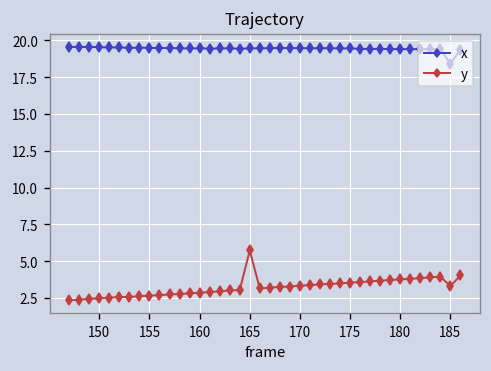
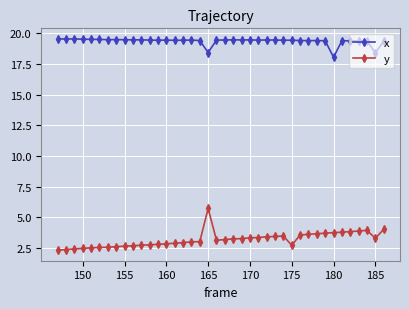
  {
    "x": {
      "150": 19.5,
      "155": 19.5,
      "160": 19.5,
-     "165": 19.4,
+     "165": 18.4,
      "170": 19.5,
      "175": 19.4,
-     "180": 19.4
+     "180": 18.1
    },
    "y": {
      "150": 2.5,
      "155": 2.7,
      "160": 2.8,
      "165": 5.7,
      "170": 3.3,
-     "175": 3.5,
+     "175": 2.7,
      "180": 3.8,
      "185": 3.3
    }
  }
